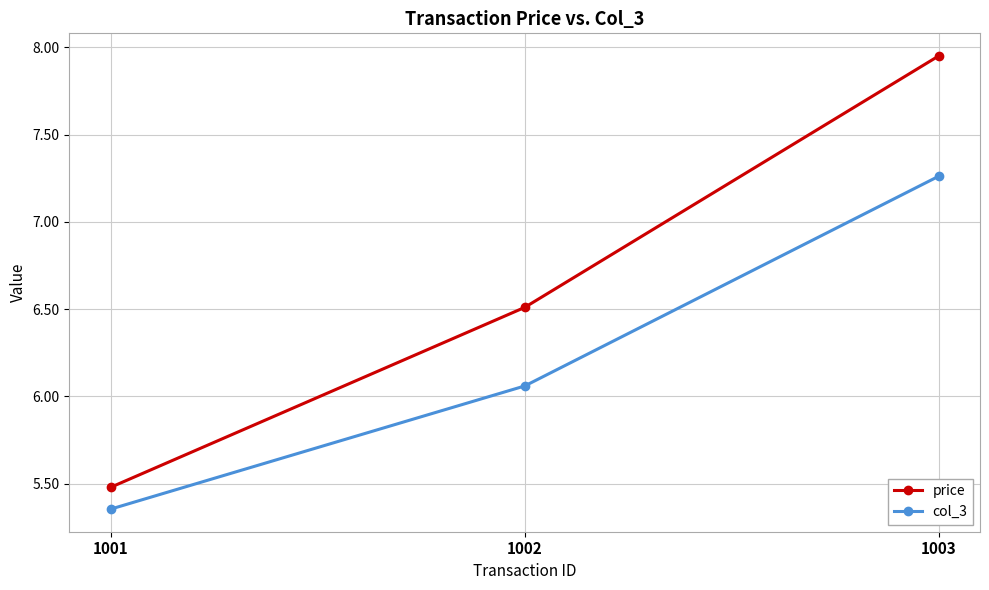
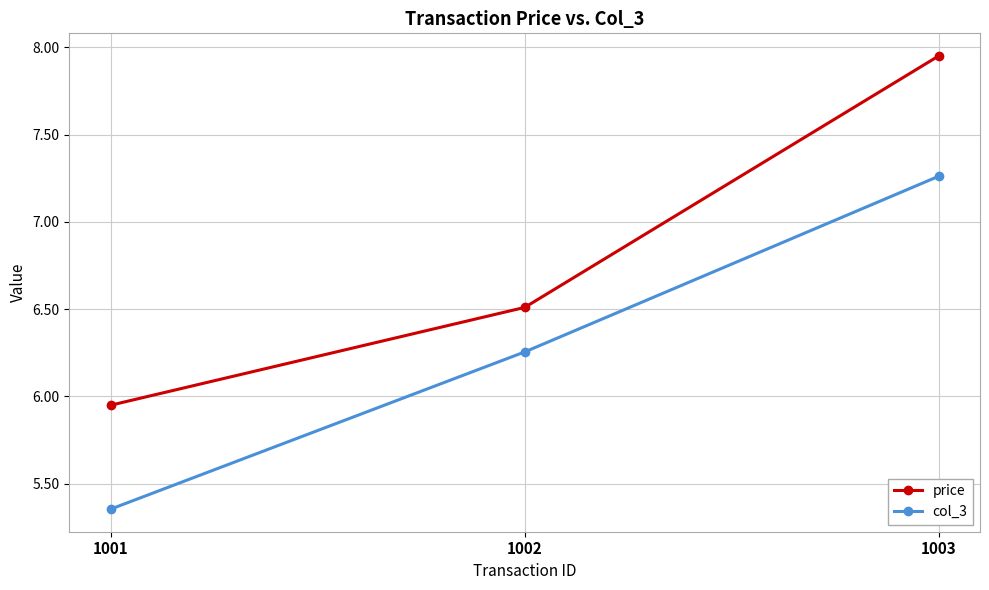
  {
    "price": {
-     "1001": 5.48,
+     "1001": 5.95,
      "1002": 6.51,
      "1003": 7.95
    },
    "col_3": {
      "1001": 5.36,
-     "1002": 6.06,
+     "1002": 6.26,
      "1003": 7.26
    }
  }
